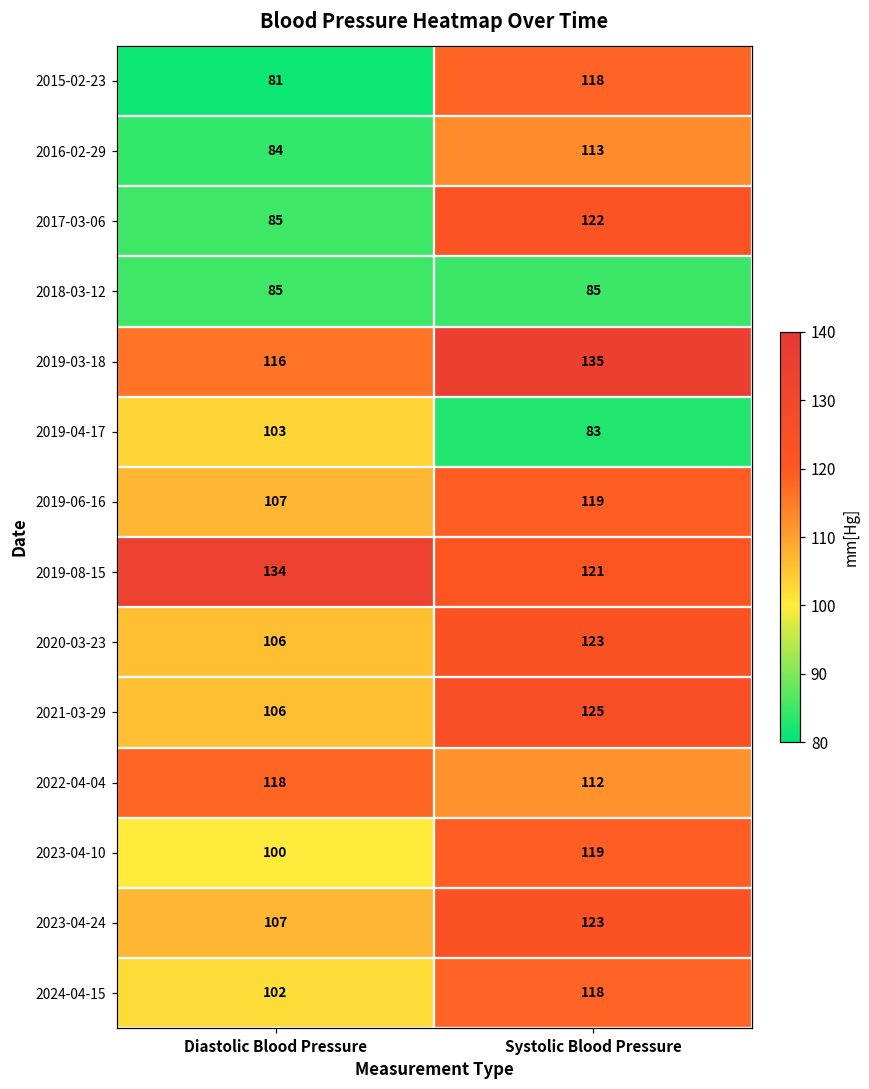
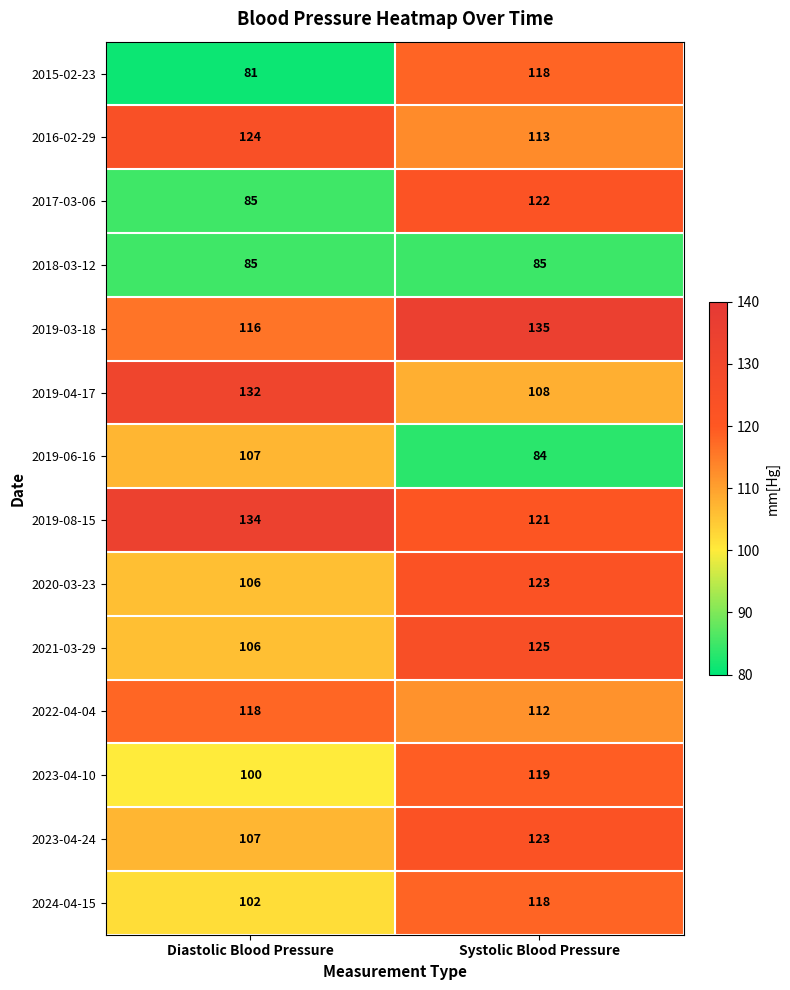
  {
    "2015-02-23": {
      "Diastolic Blood Pressure": 81,
      "Systolic Blood Pressure": 118
    },
    "2016-02-29": {
-     "Diastolic Blood Pressure": 84,
+     "Diastolic Blood Pressure": 124,
      "Systolic Blood Pressure": 113
    },
    "2017-03-06": {
      "Diastolic Blood Pressure": 85,
      "Systolic Blood Pressure": 122
    },
    "2018-03-12": {
      "Diastolic Blood Pressure": 85,
      "Systolic Blood Pressure": 85
    },
    "2019-03-18": {
      "Diastolic Blood Pressure": 116,
      "Systolic Blood Pressure": 135
    },
    "2019-04-17": {
-     "Diastolic Blood Pressure": 103,
-     "Systolic Blood Pressure": 83
+     "Diastolic Blood Pressure": 132,
+     "Systolic Blood Pressure": 108
    },
    "2019-06-16": {
      "Diastolic Blood Pressure": 107,
-     "Systolic Blood Pressure": 119
+     "Systolic Blood Pressure": 84
    },
    "2019-08-15": {
      "Diastolic Blood Pressure": 134,
      "Systolic Blood Pressure": 121
    },
    "2020-03-23": {
      "Diastolic Blood Pressure": 106,
      "Systolic Blood Pressure": 123
    },
    "2021-03-29": {
      "Diastolic Blood Pressure": 106,
      "Systolic Blood Pressure": 125
    },
    "2022-04-04": {
      "Diastolic Blood Pressure": 118,
      "Systolic Blood Pressure": 112
    },
    "2023-04-10": {
      "Diastolic Blood Pressure": 100,
      "Systolic Blood Pressure": 119
    },
    "2023-04-24": {
      "Diastolic Blood Pressure": 107,
      "Systolic Blood Pressure": 123
    },
    "2024-04-15": {
      "Diastolic Blood Pressure": 102,
      "Systolic Blood Pressure": 118
    }
  }
